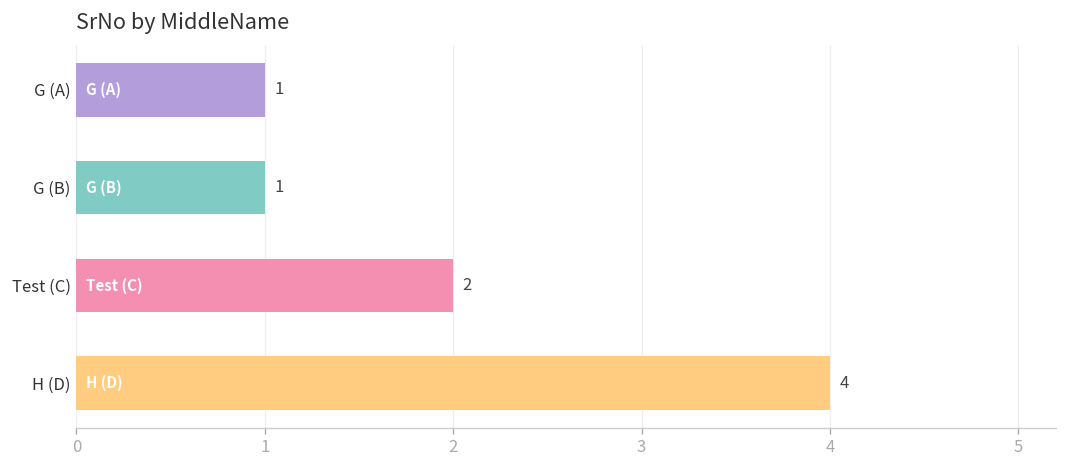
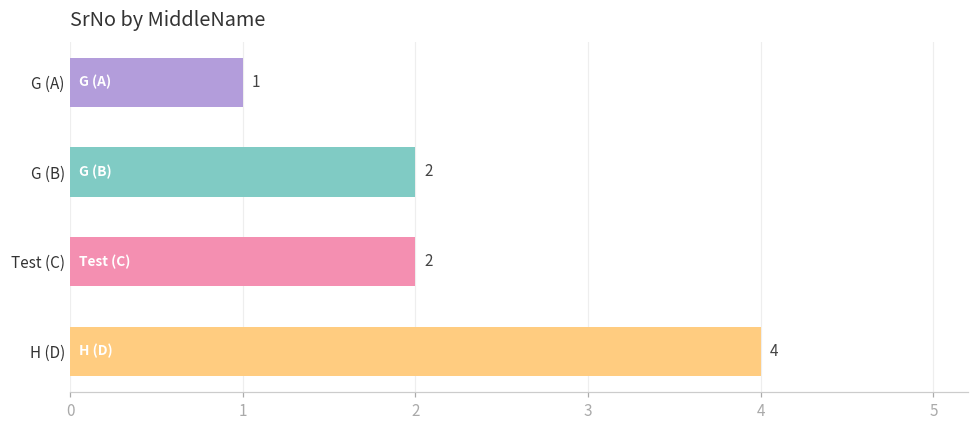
  {
    "G (A)": 1,
-   "G (B)": 1,
+   "G (B)": 2,
    "Test (C)": 2,
    "H (D)": 4
  }
